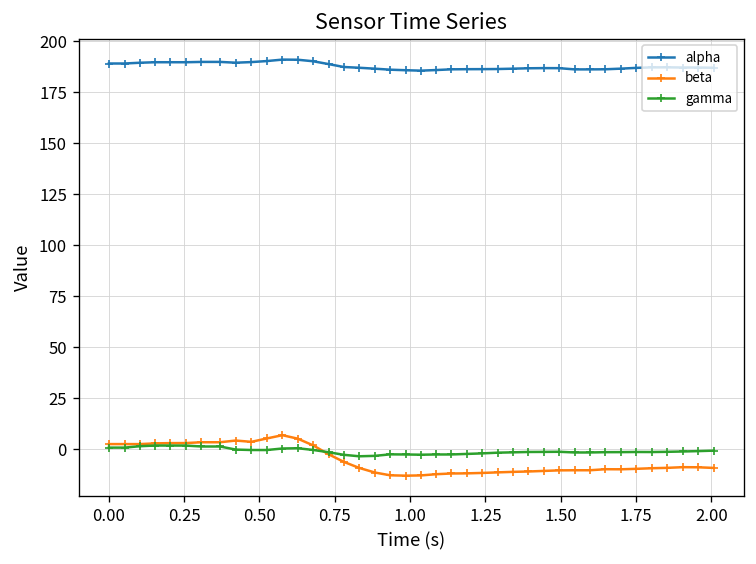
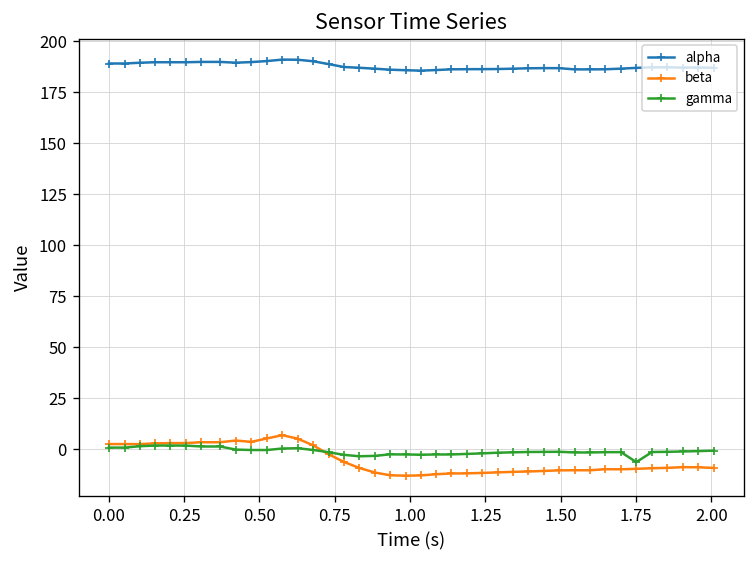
  {
    "alpha": {
      "0.00": 189,
      "1.75": 187
    },
    "beta": {
      "0.00": 2,
      "1.75": -10
    },
    "gamma": {
      "0.00": 1,
-     "1.75": -1
+     "1.75": -6
    }
  }
